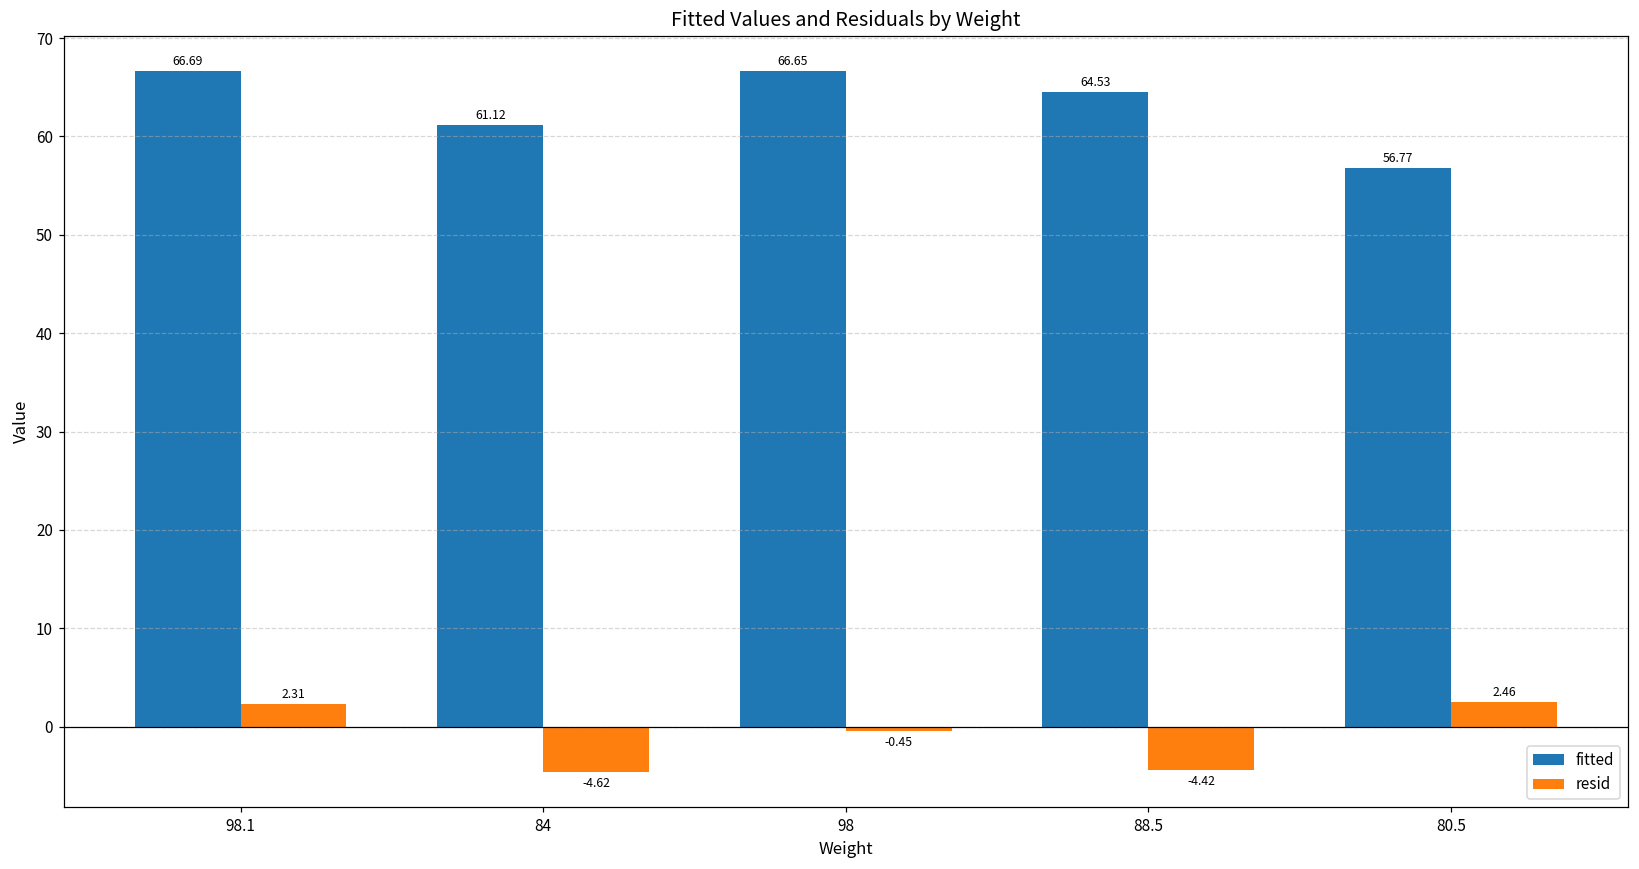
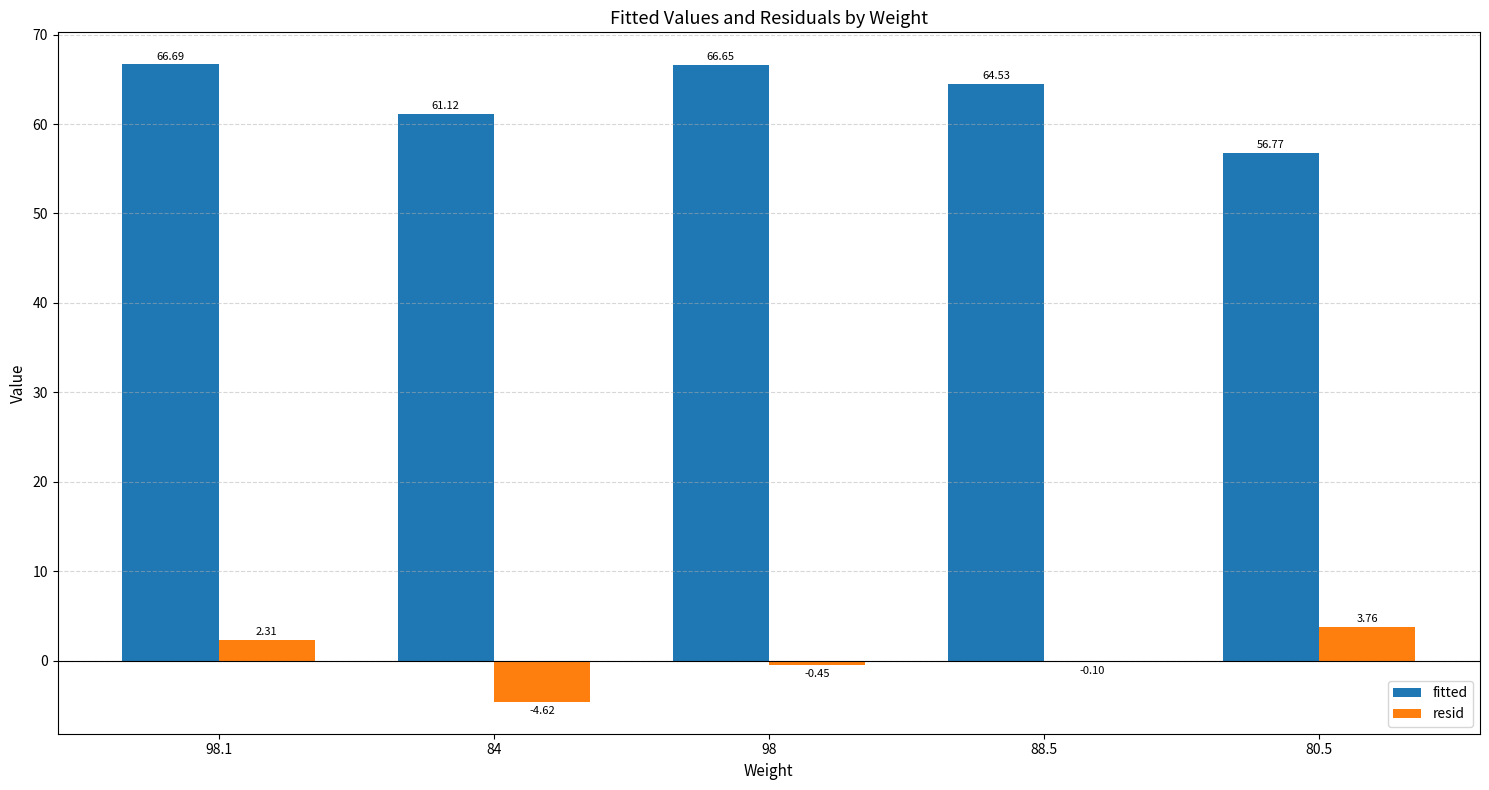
  {
    "fitted": {
      "98.1": 66.69,
      "84": 61.12,
      "98": 66.65,
      "88.5": 64.53,
      "80.5": 56.77
    },
    "resid": {
      "98.1": 2.31,
      "84": -4.62,
      "98": -0.45,
-     "88.5": -4.42,
-     "80.5": 2.46
+     "88.5": -0.10,
+     "80.5": 3.76
    }
  }
